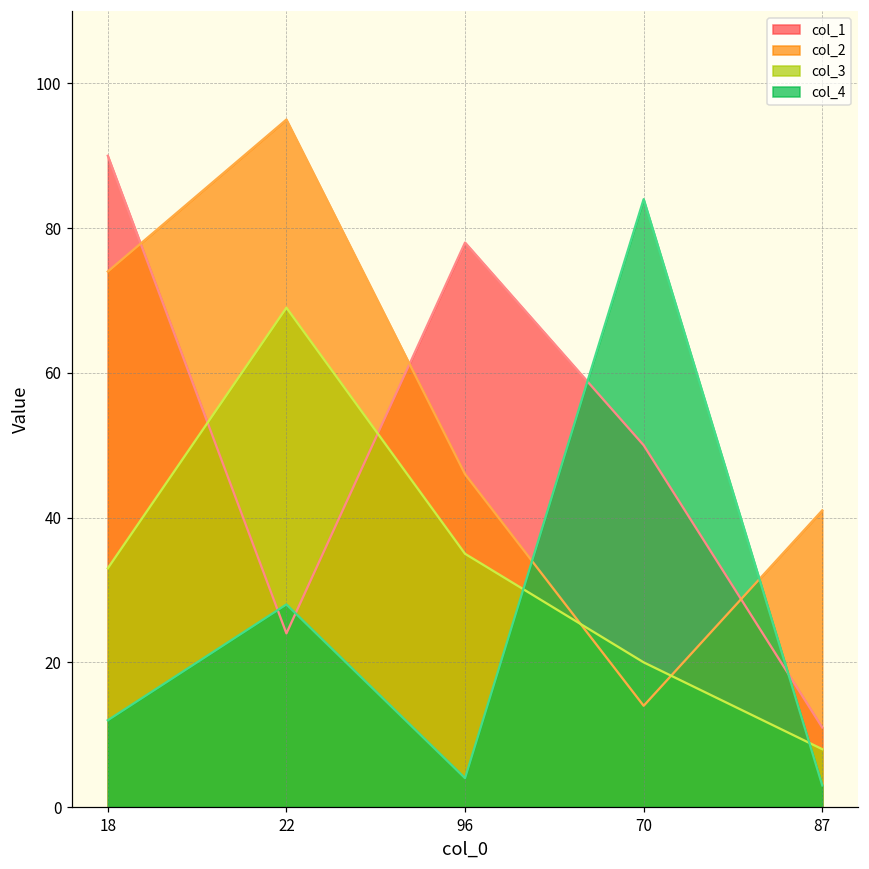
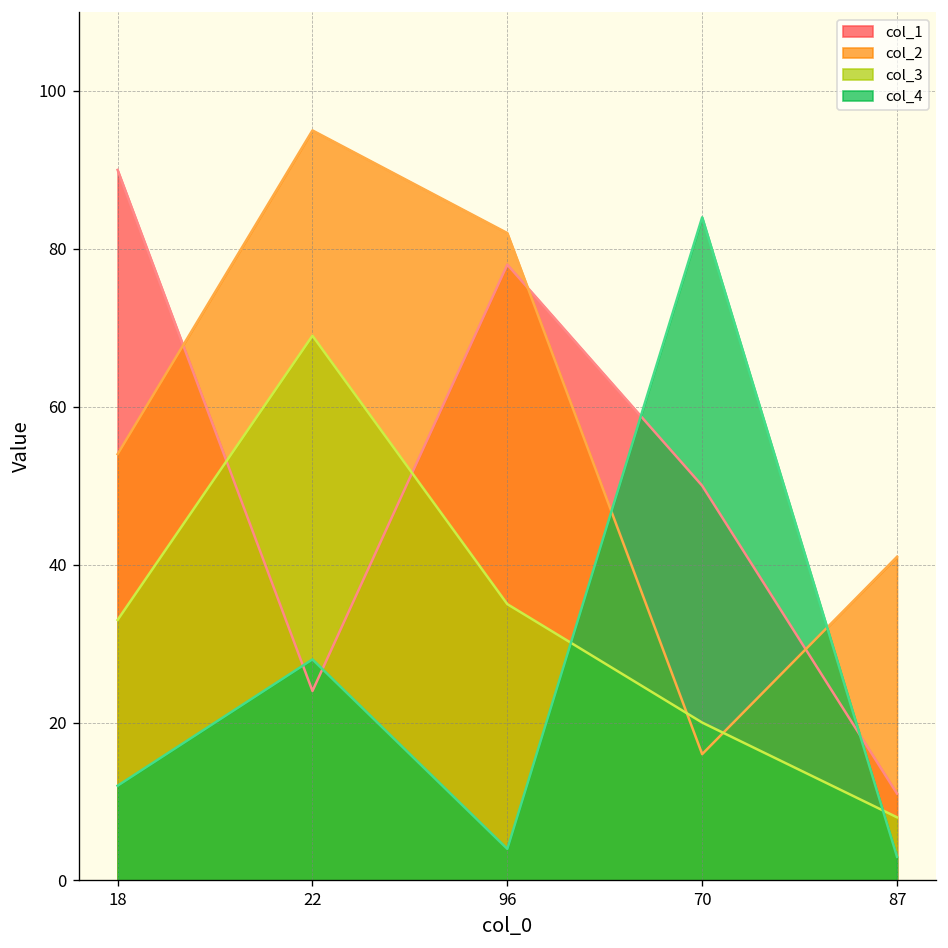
  {
    "col_1": {
      "18": 90,
      "22": 24,
      "96": 78,
      "70": 50,
      "87": 11
    },
    "col_2": {
-     "18": 74,
+     "18": 54,
      "22": 95,
-     "96": 46,
-     "70": 14,
+     "96": 82,
+     "70": 16,
      "87": 41
    },
    "col_3": {
      "18": 33,
      "22": 69,
      "96": 35,
      "70": 20,
      "87": 8
    },
    "col_4": {
      "18": 12,
      "22": 28,
      "96": 4,
      "70": 84,
      "87": 3
    }
  }
